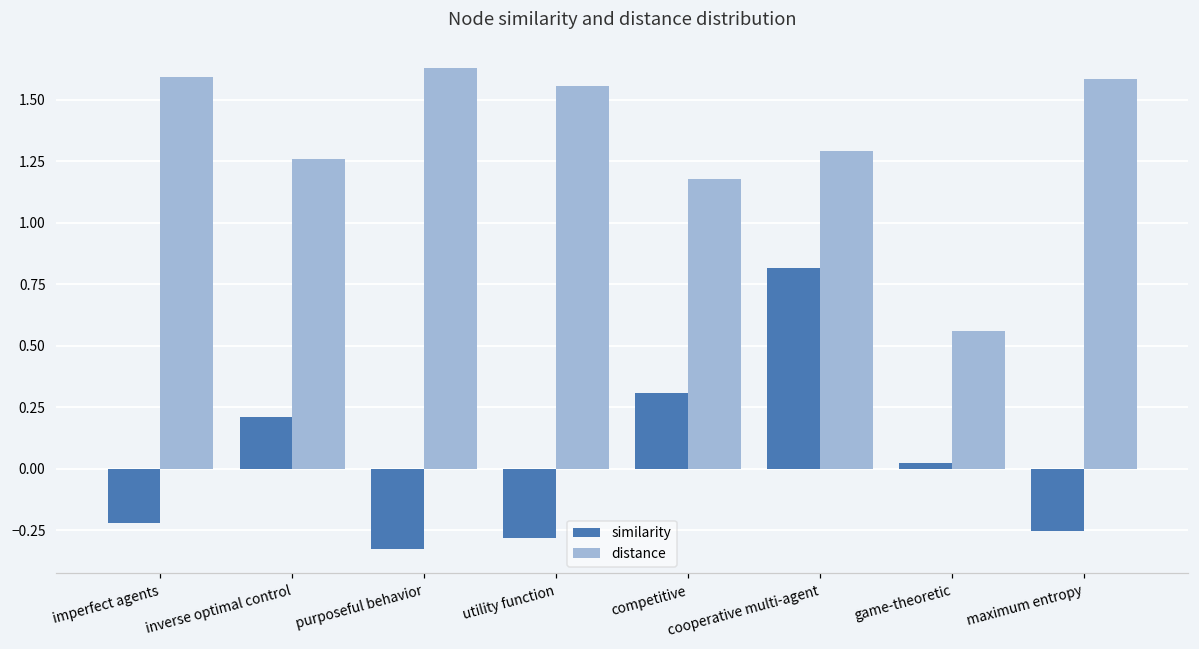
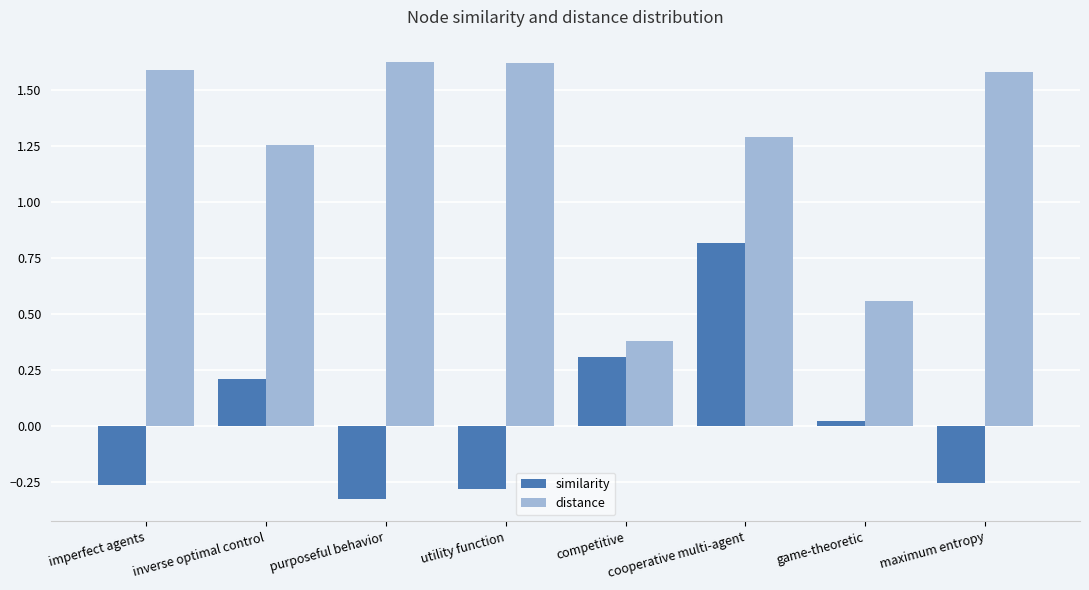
  {
    "similarity": {
-     "imperfect agents": -0.22,
+     "imperfect agents": -0.26,
      "inverse optimal control": 0.21,
      "purposeful behavior": -0.33,
      "utility function": -0.28,
      "competitive": 0.31,
      "cooperative multi-agent": 0.82,
      "game-theoretic": 0.02,
      "maximum entropy": -0.25
    },
    "distance": {
      "imperfect agents": 1.59,
      "inverse optimal control": 1.26,
      "purposeful behavior": 1.63,
-     "utility function": 1.55,
-     "competitive": 1.18,
+     "utility function": 1.62,
+     "competitive": 0.38,
      "cooperative multi-agent": 1.29,
      "game-theoretic": 0.56,
      "maximum entropy": 1.58
    }
  }
